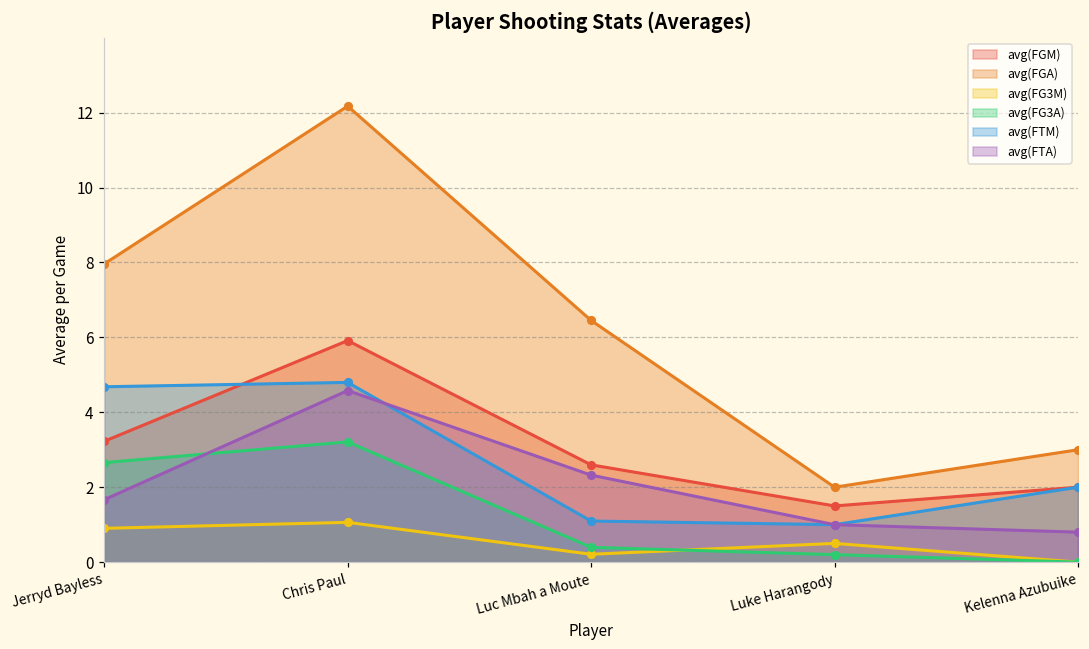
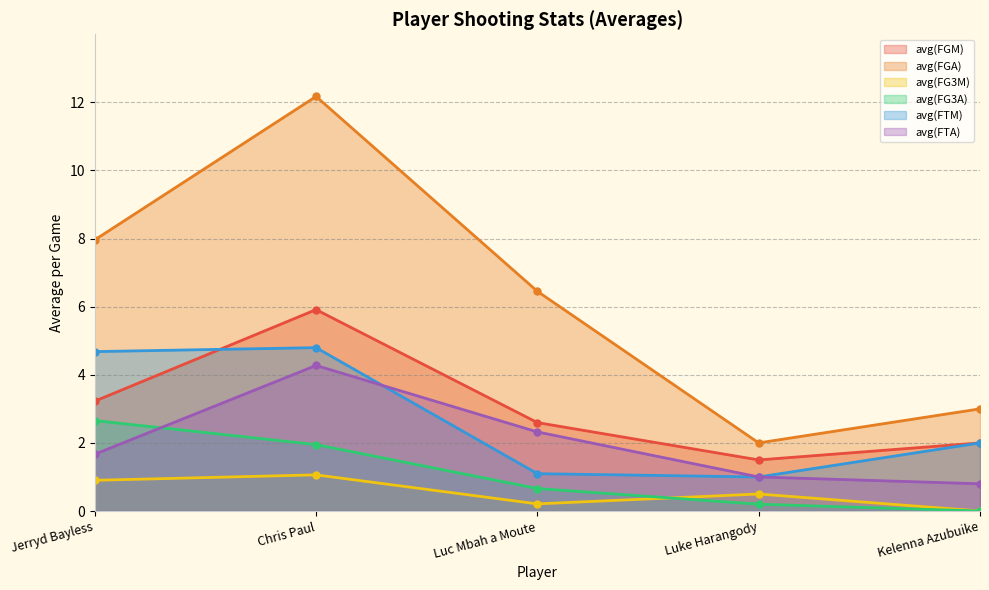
  {
    "avg(FG3A)": {
      "Jerryd Bayless": 2.7,
-     "Chris Paul": 3.2,
-     "Luc Mbah a Moute": 0.4,
+     "Chris Paul": 2.0,
+     "Luc Mbah a Moute": 0.7,
      "Luke Harangody": 0.2
    },
    "avg(FTM)": {
      "Jerryd Bayless": 4.7,
      "Chris Paul": 4.8,
      "Luc Mbah a Moute": 1.1
    },
    "avg(FTA)": {
      "Jerryd Bayless": 1.7,
-     "Chris Paul": 4.6,
+     "Chris Paul": 4.3,
      "Luc Mbah a Moute": 2.3,
      "Kelenna Azubuike": 0.8
    }
  }
